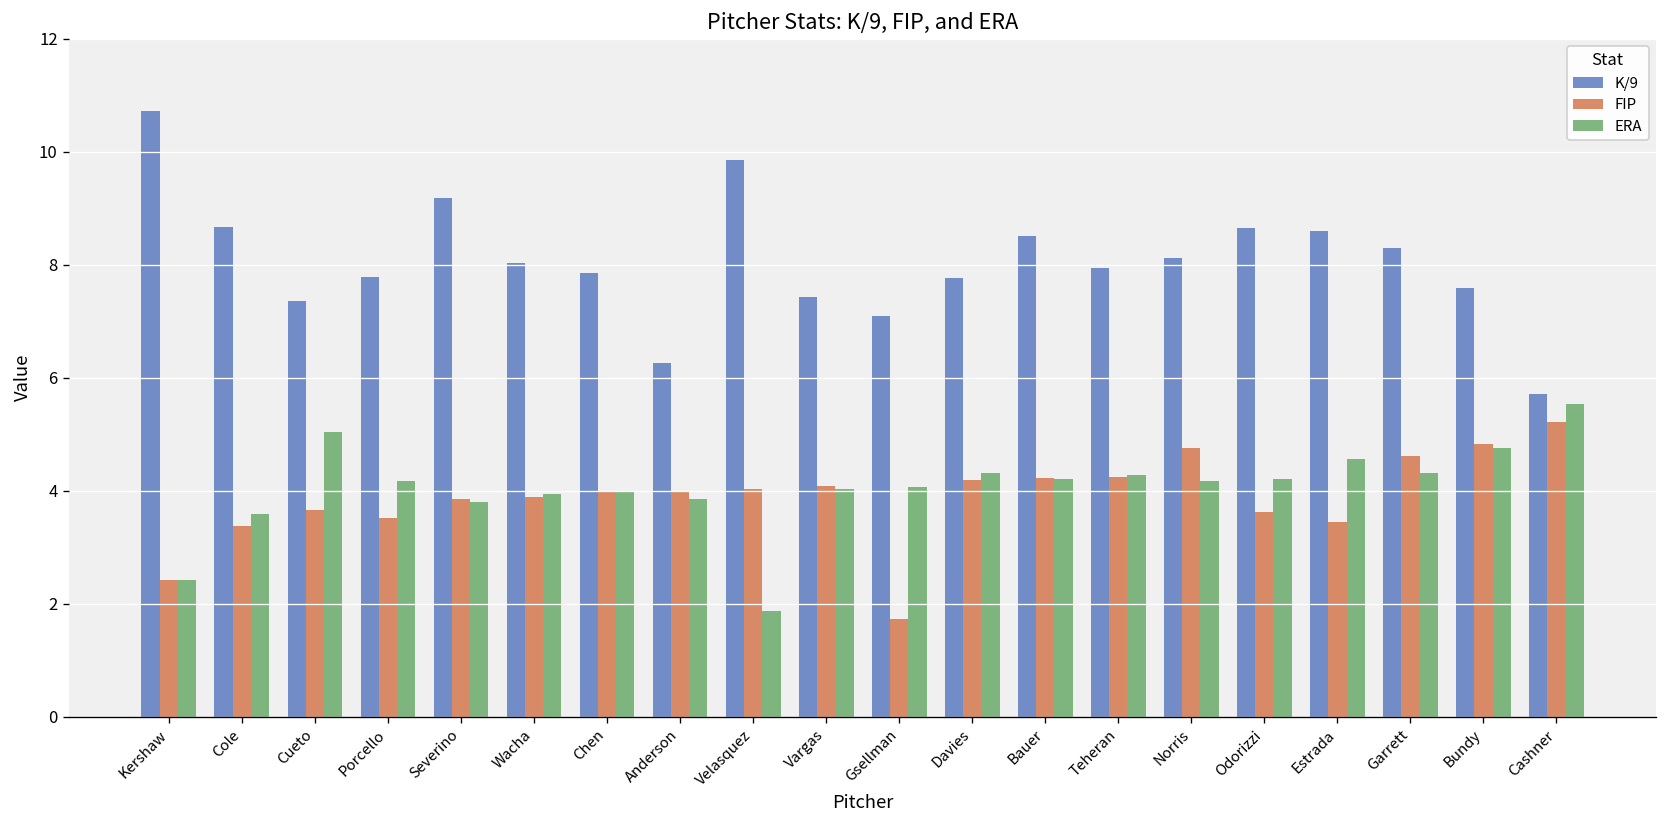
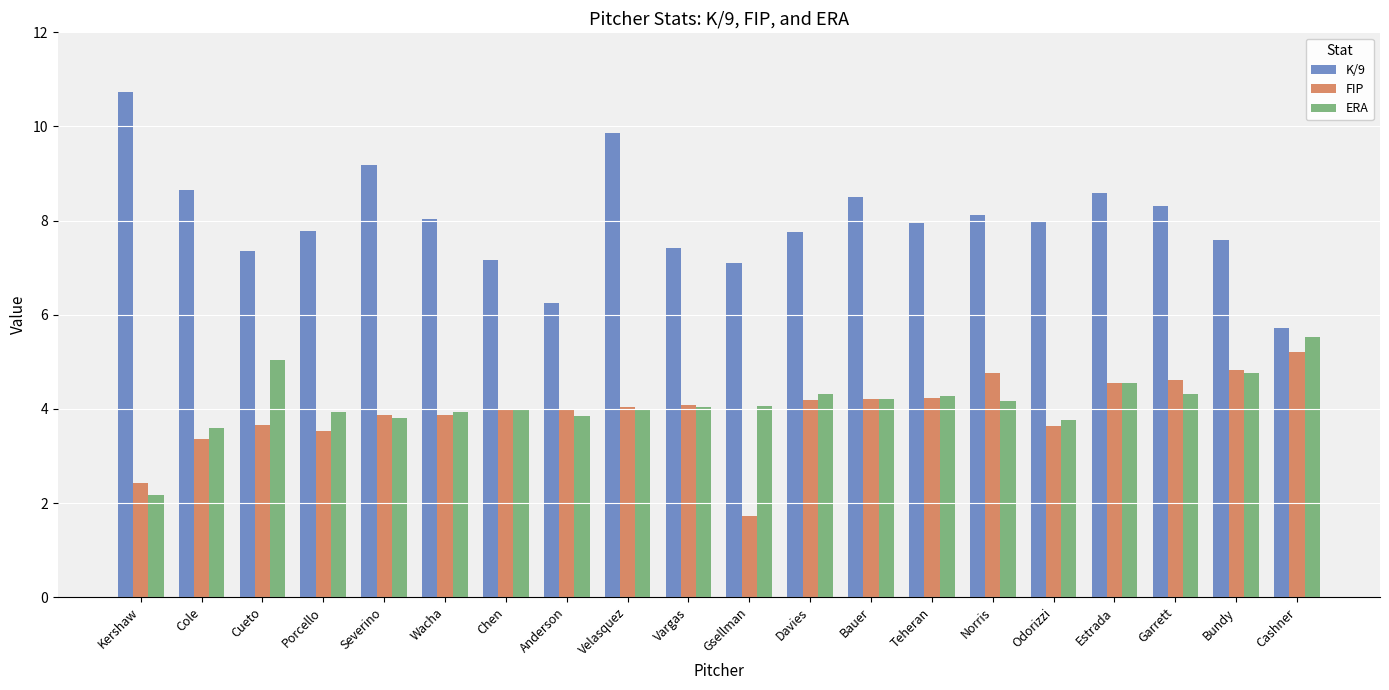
  {
    "K/9": {
      "Kershaw": 10.7,
      "Cole": 8.7,
      "Cueto": 7.4,
      "Porcello": 7.8,
      "Severino": 9.2,
      "Wacha": 8.0,
-     "Chen": 7.9,
+     "Chen": 7.2,
      "Anderson": 6.3,
      "Velasquez": 9.9,
      "Vargas": 7.4,
      "Gsellman": 7.1,
      "Davies": 7.8,
      "Bauer": 8.5,
      "Teheran": 7.9,
      "Norris": 8.1,
-     "Odorizzi": 8.7,
+     "Odorizzi": 8.0,
      "Estrada": 8.6,
      "Garrett": 8.3,
      "Bundy": 7.6,
      "Cashner": 5.7
    },
    "FIP": {
      "Kershaw": 2.4,
      "Cole": 3.4,
      "Cueto": 3.7,
      "Porcello": 3.5,
      "Severino": 3.9,
      "Wacha": 3.9,
      "Chen": 4.0,
      "Anderson": 4.0,
      "Velasquez": 4.0,
      "Vargas": 4.1,
      "Gsellman": 1.7,
      "Davies": 4.2,
      "Bauer": 4.2,
      "Teheran": 4.2,
      "Norris": 4.8,
      "Odorizzi": 3.6,
-     "Estrada": 3.4,
+     "Estrada": 4.6,
      "Garrett": 4.6,
      "Bundy": 4.8,
      "Cashner": 5.2
    },
    "ERA": {
-     "Kershaw": 2.4,
+     "Kershaw": 2.2,
      "Cole": 3.6,
      "Cueto": 5.0,
-     "Porcello": 4.2,
+     "Porcello": 3.9,
      "Severino": 3.8,
      "Wacha": 3.9,
      "Chen": 4.0,
      "Anderson": 3.9,
-     "Velasquez": 1.9,
+     "Velasquez": 4.0,
      "Vargas": 4.0,
      "Gsellman": 4.1,
      "Davies": 4.3,
      "Bauer": 4.2,
      "Teheran": 4.3,
      "Norris": 4.2,
-     "Odorizzi": 4.2,
+     "Odorizzi": 3.8,
      "Estrada": 4.6,
      "Garrett": 4.3,
      "Bundy": 4.8,
      "Cashner": 5.5
    }
  }
